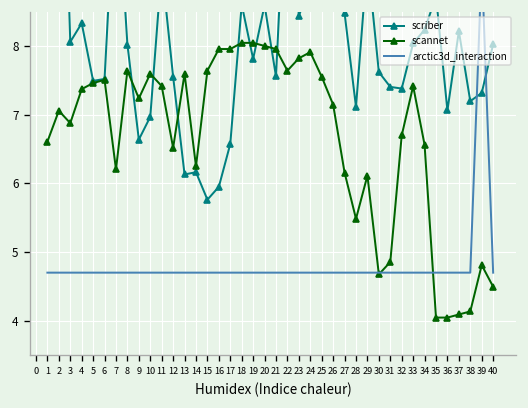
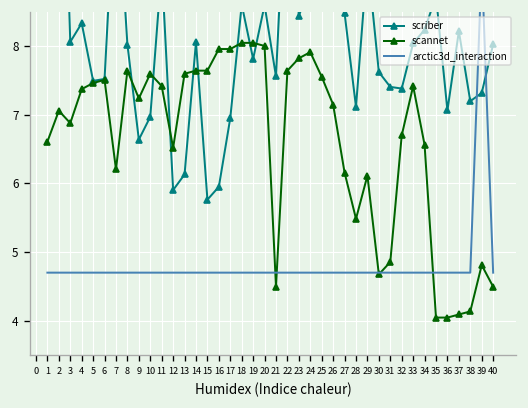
  {
    "scriber": {
      "3": 8.1,
      "4": 8.3,
      "8": 8.0,
      "9": 6.6,
      "10": 7.0,
-     "12": 7.6,
+     "12": 5.9,
      "13": 6.1,
-     "14": 6.2,
+     "14": 8.1,
      "15": 5.8,
      "16": 6.0,
-     "17": 6.6,
+     "17": 7.0,
      "19": 7.8,
      "21": 7.6,
      "23": 8.4,
      "27": 8.5,
      "28": 7.1,
      "30": 7.6,
      "31": 7.4,
      "32": 7.4,
      "36": 7.1,
      "38": 7.2,
      "39": 7.3
    },
    "scannet": {
      "1": 6.6,
      "2": 7.1,
      "3": 6.9,
      "4": 7.4,
      "7": 6.2,
      "8": 7.6,
      "9": 7.2,
      "10": 7.6,
      "11": 7.4,
      "12": 6.5,
      "13": 7.6,
-     "14": 6.3,
+     "14": 7.6,
      "15": 7.6,
      "16": 8.0,
      "17": 8.0,
      "18": 8.1,
      "19": 8.1,
      "20": 8.0,
-     "21": 8.0,
+     "21": 4.5,
      "22": 7.6,
      "23": 7.8,
      "24": 7.9,
      "25": 7.6,
      "26": 7.2,
      "27": 6.2,
      "28": 5.5,
      "29": 6.1,
      "31": 4.9,
      "32": 6.7,
      "33": 7.4,
      "34": 6.6,
      "35": 4.0,
      "36": 4.0,
      "37": 4.1,
      "38": 4.1,
      "39": 4.8,
      "40": 4.5
    },
    "arctic3d_interaction": {
      "1": 4.7,
      "2": 4.7,
      "3": 4.7,
      "4": 4.7,
      "5": 4.7,
      "6": 4.7,
      "7": 4.7,
      "8": 4.7,
      "9": 4.7,
      "10": 4.7,
      "11": 4.7,
      "12": 4.7,
      "13": 4.7,
      "14": 4.7,
      "15": 4.7,
      "16": 4.7,
      "17": 4.7,
      "18": 4.7,
      "19": 4.7,
      "20": 4.7,
      "21": 4.7,
      "22": 4.7,
      "23": 4.7,
      "24": 4.7,
      "25": 4.7,
      "26": 4.7,
      "27": 4.7,
      "28": 4.7,
      "29": 4.7,
      "31": 4.7,
      "32": 4.7,
      "33": 4.7,
      "34": 4.7,
      "35": 4.7,
      "36": 4.7,
      "37": 4.7,
      "38": 4.7,
      "40": 4.7
    }
  }
